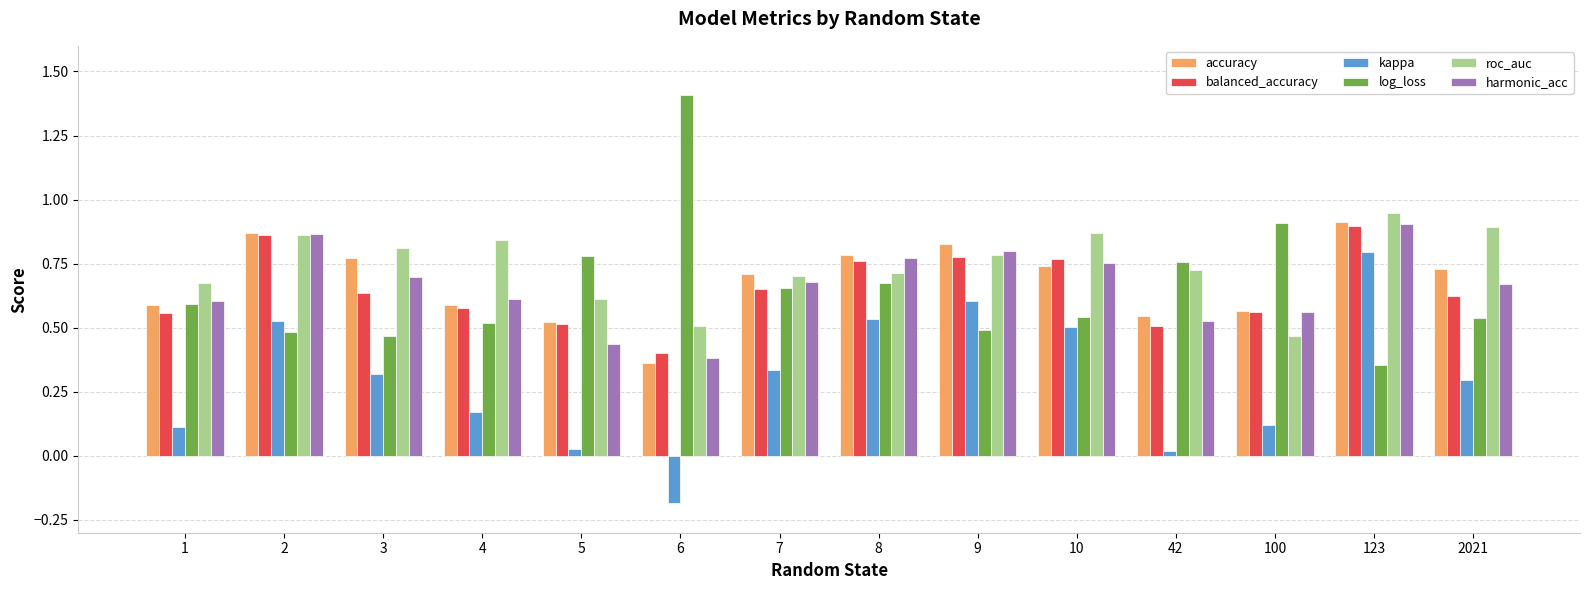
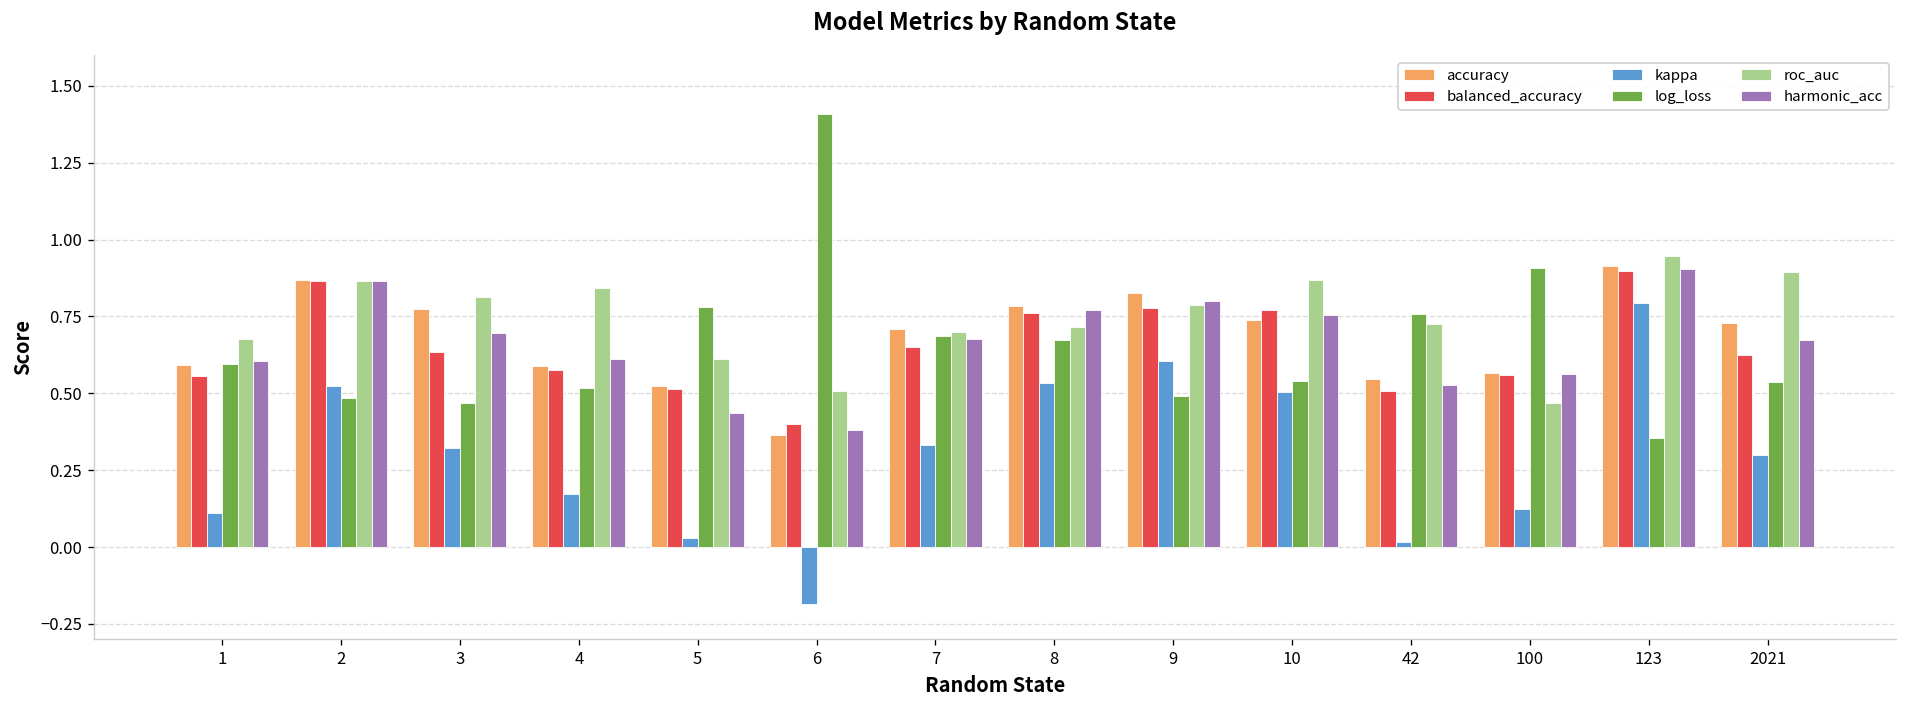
  {
    "accuracy": {
      "1": 0.59,
      "2": 0.87,
      "3": 0.77,
      "4": 0.59,
      "5": 0.52,
      "6": 0.36,
      "7": 0.71,
      "8": 0.78,
      "9": 0.83,
      "10": 0.74,
      "42": 0.55,
      "100": 0.57,
      "123": 0.91,
      "2021": 0.73
    },
    "balanced_accuracy": {
      "1": 0.56,
      "2": 0.86,
      "3": 0.64,
      "4": 0.58,
      "5": 0.51,
      "6": 0.40,
      "7": 0.65,
      "8": 0.76,
      "9": 0.78,
      "10": 0.77,
      "42": 0.51,
      "100": 0.56,
      "123": 0.90,
      "2021": 0.63
    },
    "kappa": {
      "1": 0.11,
      "2": 0.52,
      "3": 0.32,
      "4": 0.17,
      "5": 0.03,
      "6": -0.18,
      "7": 0.33,
      "8": 0.53,
      "9": 0.60,
      "10": 0.50,
      "42": 0.02,
      "100": 0.12,
      "123": 0.79,
      "2021": 0.30
    },
    "log_loss": {
      "1": 0.59,
      "2": 0.49,
      "3": 0.47,
      "4": 0.52,
      "5": 0.78,
      "6": 1.41,
-     "7": 0.65,
+     "7": 0.69,
      "8": 0.67,
      "9": 0.49,
      "10": 0.54,
      "42": 0.76,
      "100": 0.91,
      "123": 0.36,
      "2021": 0.54
    },
    "roc_auc": {
      "1": 0.68,
      "2": 0.86,
      "3": 0.81,
      "4": 0.84,
      "5": 0.61,
      "6": 0.51,
      "7": 0.70,
      "8": 0.71,
      "9": 0.79,
      "10": 0.87,
      "42": 0.73,
      "100": 0.47,
      "123": 0.95,
      "2021": 0.89
    },
    "harmonic_acc": {
      "1": 0.61,
      "2": 0.87,
      "3": 0.70,
      "4": 0.61,
      "5": 0.44,
      "6": 0.38,
      "7": 0.68,
      "8": 0.77,
      "9": 0.80,
      "10": 0.75,
      "42": 0.53,
      "100": 0.56,
      "123": 0.91,
      "2021": 0.67
    }
  }
